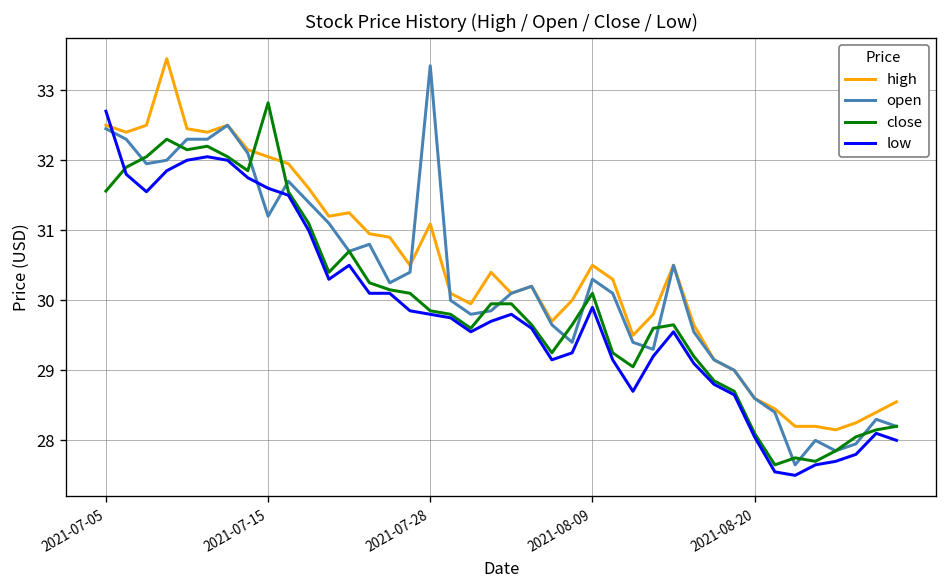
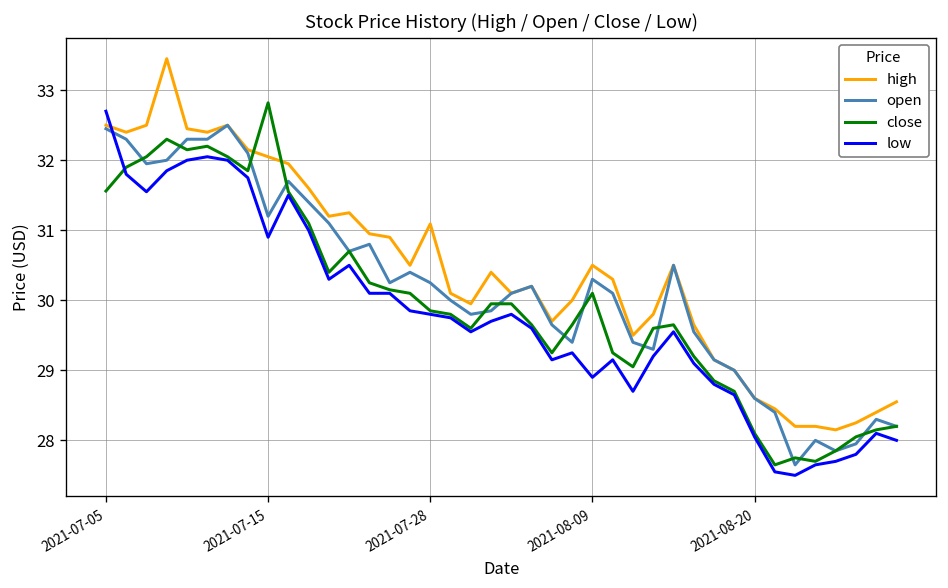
  {
    "high": {
      "2021-07-05": 32.5,
      "2021-07-15": 32.1,
      "2021-07-28": 31.1,
      "2021-08-09": 30.5
    },
    "open": {
      "2021-07-05": 32.5,
      "2021-07-15": 31.2,
-     "2021-07-28": 33.4,
+     "2021-07-28": 30.3,
      "2021-08-09": 30.3
    },
    "close": {
      "2021-07-05": 31.6,
      "2021-07-15": 32.8,
      "2021-07-28": 29.9,
      "2021-08-09": 30.1,
      "2021-08-20": 28.1
    },
    "low": {
      "2021-07-05": 32.7,
-     "2021-07-15": 31.6,
+     "2021-07-15": 30.9,
      "2021-07-28": 29.8,
-     "2021-08-09": 29.9,
+     "2021-08-09": 28.9,
      "2021-08-20": 28.1
    }
  }
